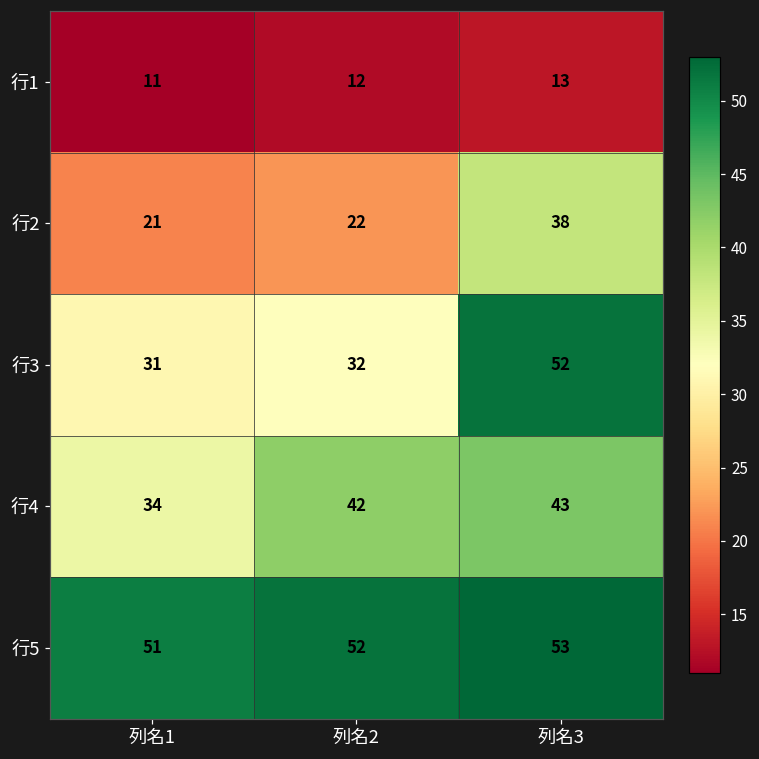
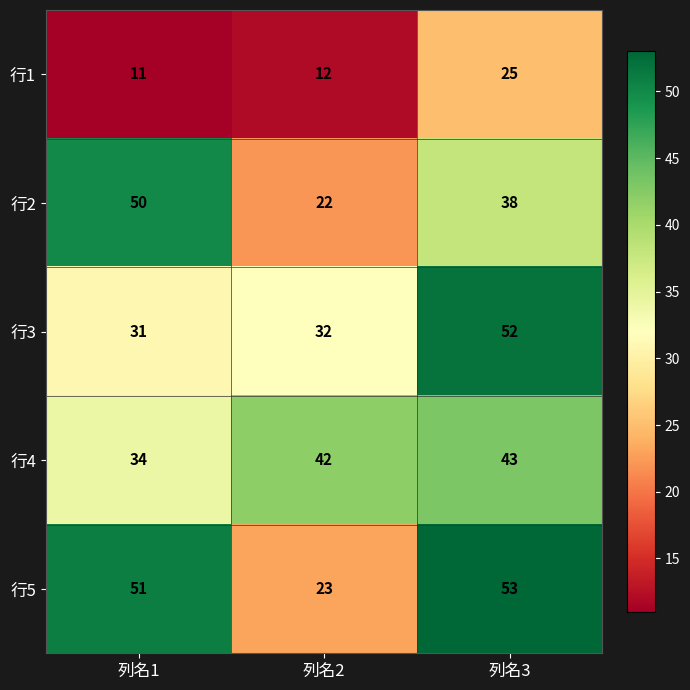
  {
    "行1": {
      "列名1": 11,
      "列名2": 12,
-     "列名3": 13
+     "列名3": 25
    },
    "行2": {
-     "列名1": 21,
+     "列名1": 50,
      "列名2": 22,
      "列名3": 38
    },
    "行3": {
      "列名1": 31,
      "列名2": 32,
      "列名3": 52
    },
    "行4": {
      "列名1": 34,
      "列名2": 42,
      "列名3": 43
    },
    "行5": {
      "列名1": 51,
-     "列名2": 52,
+     "列名2": 23,
      "列名3": 53
    }
  }
